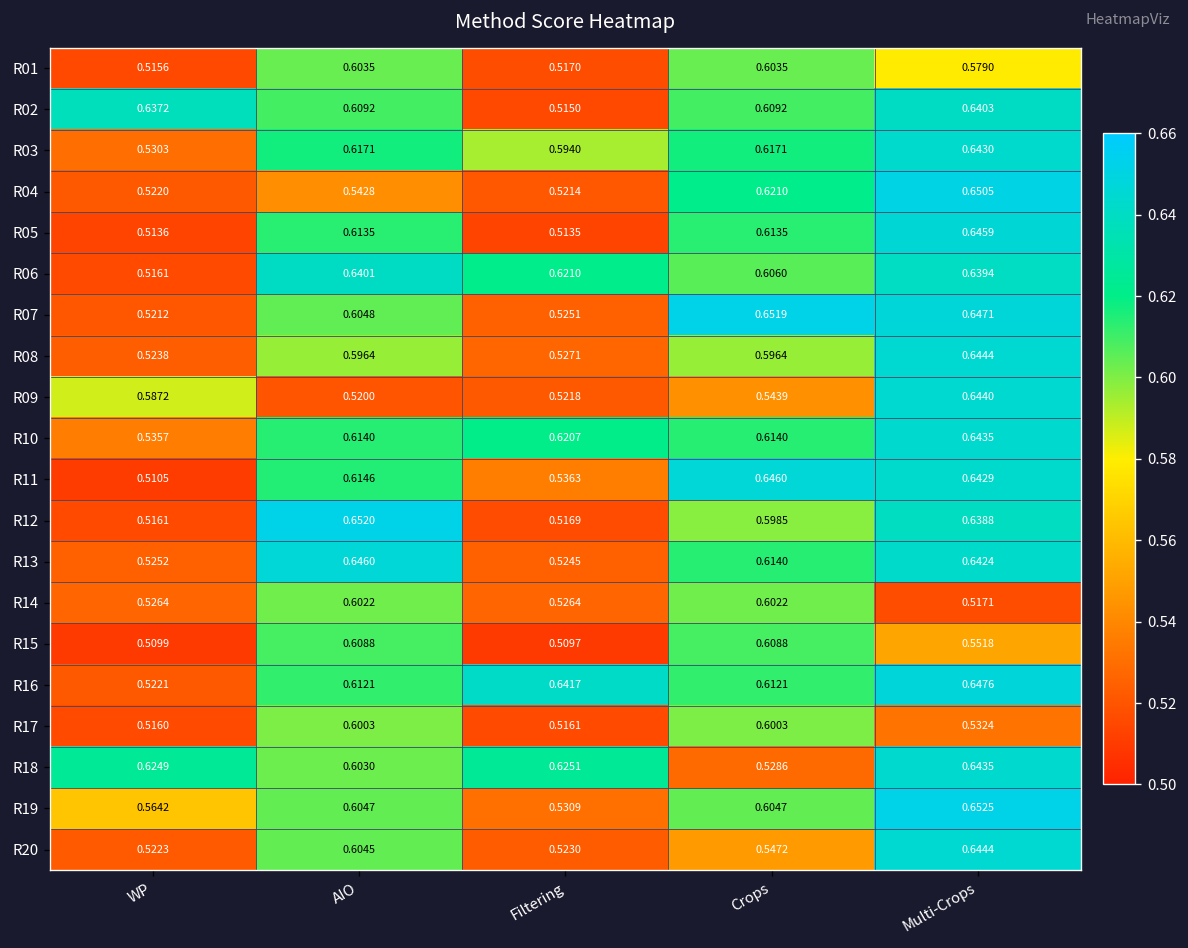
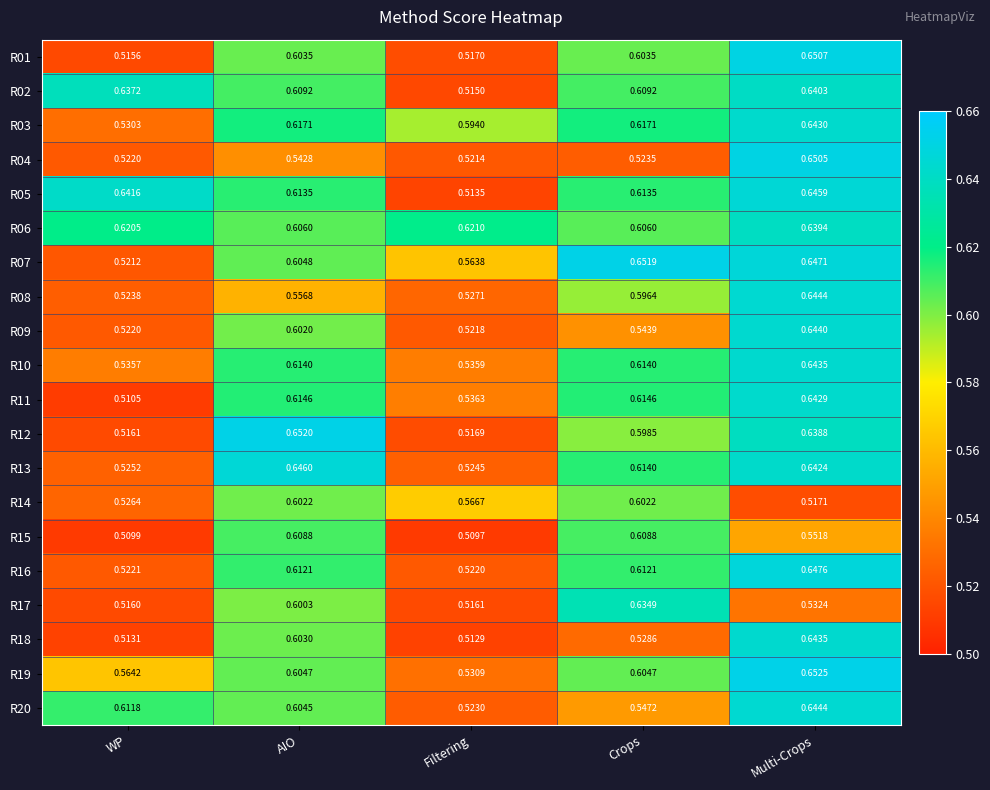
  {
    "R01": {
      "WP": 0.5156,
      "AIO": 0.6035,
      "Filtering": 0.5170,
      "Crops": 0.6035,
-     "Multi-Crops": 0.5790
+     "Multi-Crops": 0.6507
    },
    "R02": {
      "WP": 0.6372,
      "AIO": 0.6092,
      "Filtering": 0.5150,
      "Crops": 0.6092,
      "Multi-Crops": 0.6403
    },
    "R03": {
      "WP": 0.5303,
      "AIO": 0.6171,
      "Filtering": 0.5940,
      "Crops": 0.6171,
      "Multi-Crops": 0.6430
    },
    "R04": {
      "WP": 0.5220,
      "AIO": 0.5428,
      "Filtering": 0.5214,
-     "Crops": 0.6210,
+     "Crops": 0.5235,
      "Multi-Crops": 0.6505
    },
    "R05": {
-     "WP": 0.5136,
+     "WP": 0.6416,
      "AIO": 0.6135,
      "Filtering": 0.5135,
      "Crops": 0.6135,
      "Multi-Crops": 0.6459
    },
    "R06": {
-     "WP": 0.5161,
-     "AIO": 0.6401,
+     "WP": 0.6205,
+     "AIO": 0.6060,
      "Filtering": 0.6210,
      "Crops": 0.6060,
      "Multi-Crops": 0.6394
    },
    "R07": {
      "WP": 0.5212,
      "AIO": 0.6048,
-     "Filtering": 0.5251,
+     "Filtering": 0.5638,
      "Crops": 0.6519,
      "Multi-Crops": 0.6471
    },
    "R08": {
      "WP": 0.5238,
-     "AIO": 0.5964,
+     "AIO": 0.5568,
      "Filtering": 0.5271,
      "Crops": 0.5964,
      "Multi-Crops": 0.6444
    },
    "R09": {
-     "WP": 0.5872,
-     "AIO": 0.5200,
+     "WP": 0.5220,
+     "AIO": 0.6020,
      "Filtering": 0.5218,
      "Crops": 0.5439,
      "Multi-Crops": 0.6440
    },
    "R10": {
      "WP": 0.5357,
      "AIO": 0.6140,
-     "Filtering": 0.6207,
+     "Filtering": 0.5359,
      "Crops": 0.6140,
      "Multi-Crops": 0.6435
    },
    "R11": {
      "WP": 0.5105,
      "AIO": 0.6146,
      "Filtering": 0.5363,
-     "Crops": 0.6460,
+     "Crops": 0.6146,
      "Multi-Crops": 0.6429
    },
    "R12": {
      "WP": 0.5161,
      "AIO": 0.6520,
      "Filtering": 0.5169,
      "Crops": 0.5985,
      "Multi-Crops": 0.6388
    },
    "R13": {
      "WP": 0.5252,
      "AIO": 0.6460,
      "Filtering": 0.5245,
      "Crops": 0.6140,
      "Multi-Crops": 0.6424
    },
    "R14": {
      "WP": 0.5264,
      "AIO": 0.6022,
-     "Filtering": 0.5264,
+     "Filtering": 0.5667,
      "Crops": 0.6022,
      "Multi-Crops": 0.5171
    },
    "R15": {
      "WP": 0.5099,
      "AIO": 0.6088,
      "Filtering": 0.5097,
      "Crops": 0.6088,
      "Multi-Crops": 0.5518
    },
    "R16": {
      "WP": 0.5221,
      "AIO": 0.6121,
-     "Filtering": 0.6417,
+     "Filtering": 0.5220,
      "Crops": 0.6121,
      "Multi-Crops": 0.6476
    },
    "R17": {
      "WP": 0.5160,
      "AIO": 0.6003,
      "Filtering": 0.5161,
-     "Crops": 0.6003,
+     "Crops": 0.6349,
      "Multi-Crops": 0.5324
    },
    "R18": {
-     "WP": 0.6249,
+     "WP": 0.5131,
      "AIO": 0.6030,
-     "Filtering": 0.6251,
+     "Filtering": 0.5129,
      "Crops": 0.5286,
      "Multi-Crops": 0.6435
    },
    "R19": {
      "WP": 0.5642,
      "AIO": 0.6047,
      "Filtering": 0.5309,
      "Crops": 0.6047,
      "Multi-Crops": 0.6525
    },
    "R20": {
-     "WP": 0.5223,
+     "WP": 0.6118,
      "AIO": 0.6045,
      "Filtering": 0.5230,
      "Crops": 0.5472,
      "Multi-Crops": 0.6444
    }
  }
